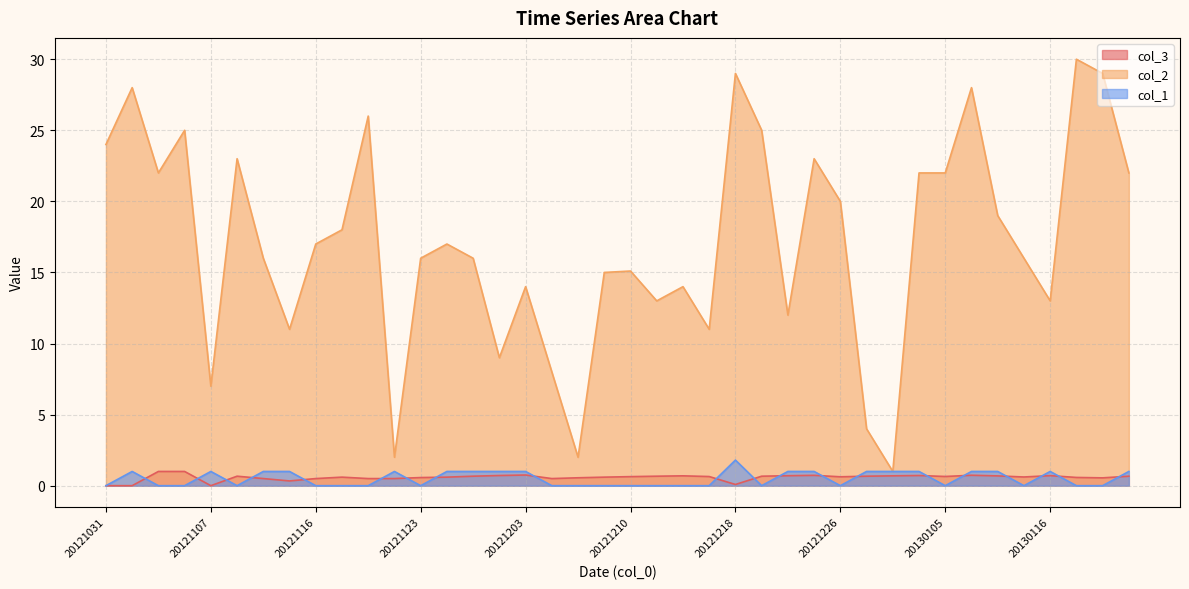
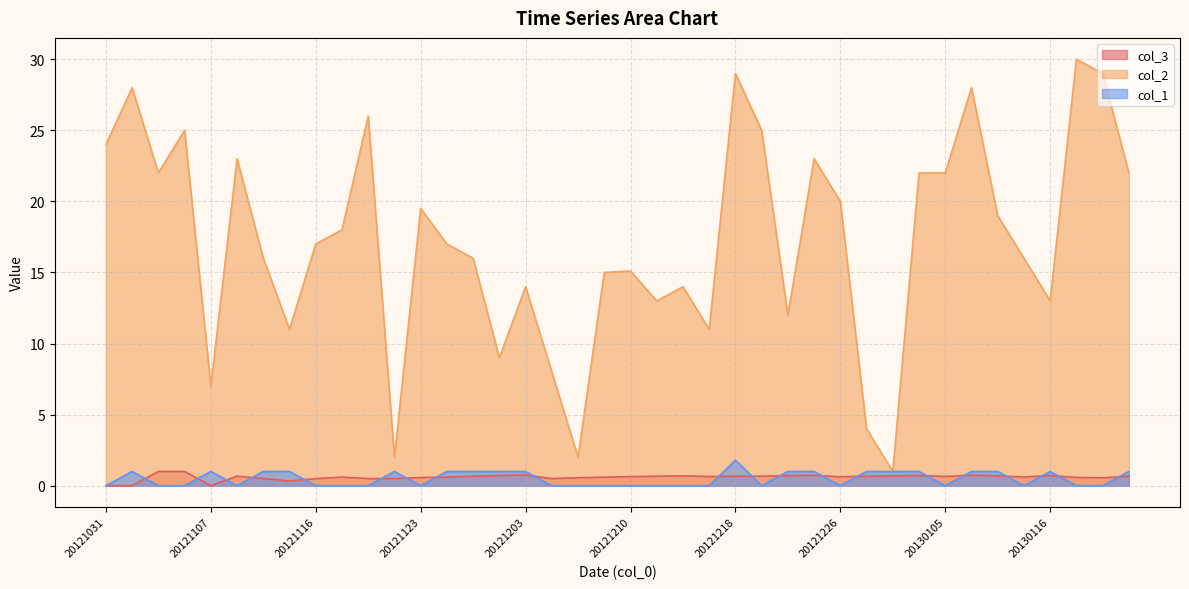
  {
    "col_3": {
      "20121107": 0.0,
      "20121116": 0.5,
      "20121123": 0.6,
      "20121203": 0.8,
      "20121210": 0.6,
-     "20121218": 0.1,
+     "20121218": 0.7,
      "20121226": 0.6,
      "20130105": 0.6,
      "20130116": 0.7
    },
    "col_2": {
      "20121031": 24.0,
      "20121107": 7.0,
      "20121116": 17.0,
-     "20121123": 16.0,
+     "20121123": 19.5,
      "20121203": 14.0,
      "20121210": 15.1,
      "20121218": 29.0,
      "20121226": 20.0,
      "20130105": 22.0,
      "20130116": 13.0
    },
    "col_1": {
      "20121107": 1.0,
      "20121116": 0.0,
      "20121123": 0.0,
      "20121203": 1.0,
      "20121210": 0.0,
      "20121218": 1.8,
      "20121226": 0.0,
      "20130105": 0.0,
      "20130116": 1.0
    }
  }
